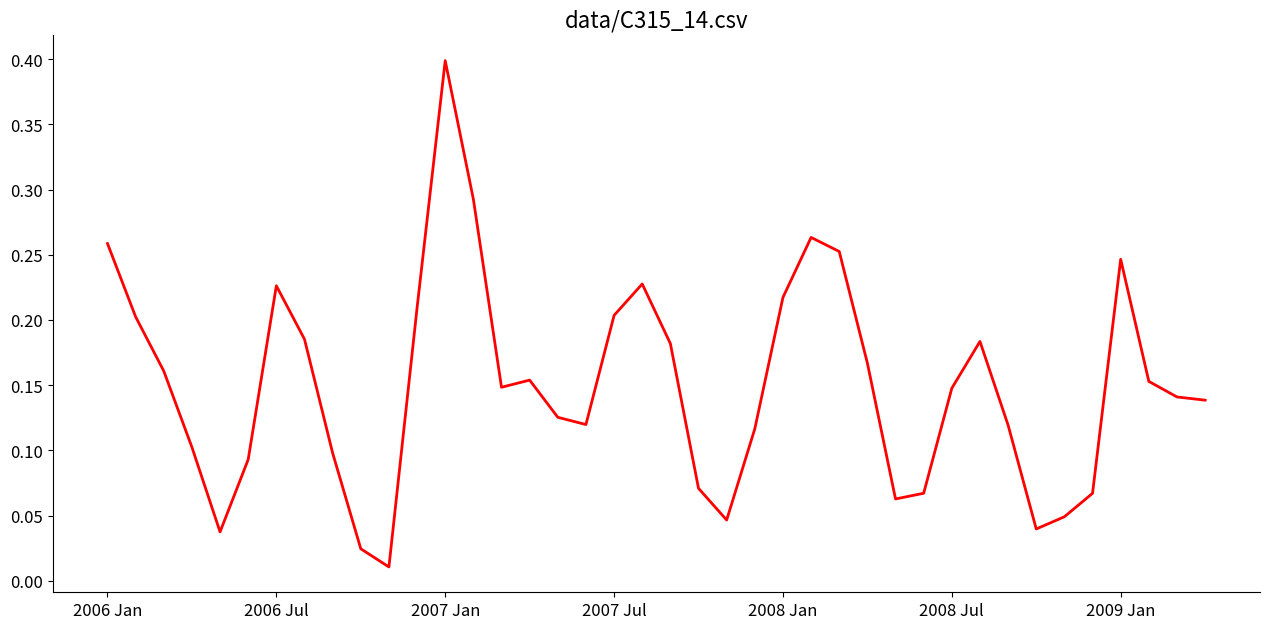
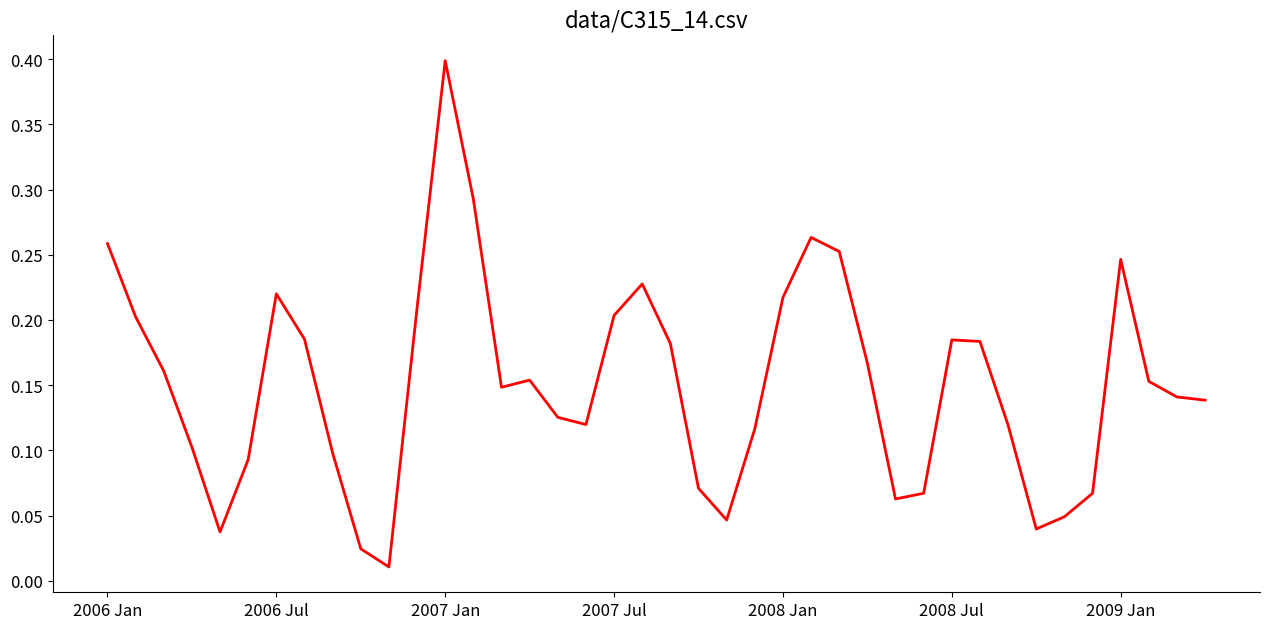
  {
    "2006 Jan": 0.259,
-   "2006 Jul": 0.226,
+   "2006 Jul": 0.220,
    "2007 Jan": 0.399,
    "2007 Jul": 0.203,
    "2008 Jan": 0.217,
-   "2008 Jul": 0.148,
+   "2008 Jul": 0.185,
    "2009 Jan": 0.246
  }
